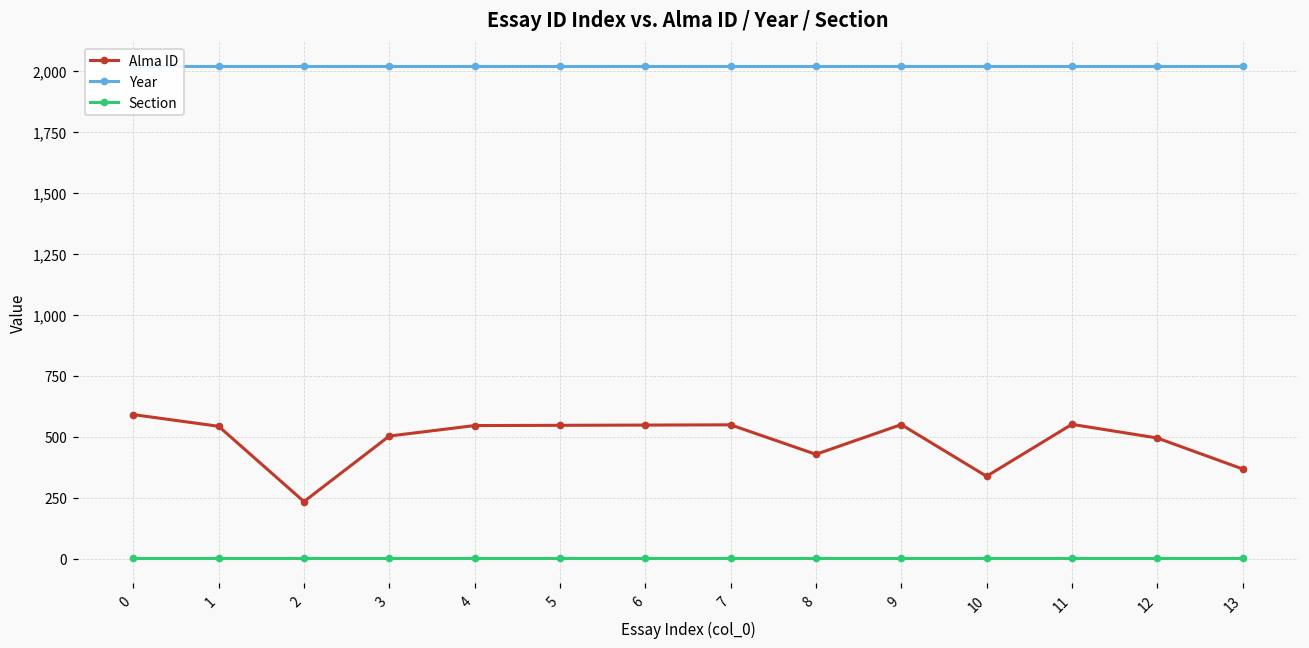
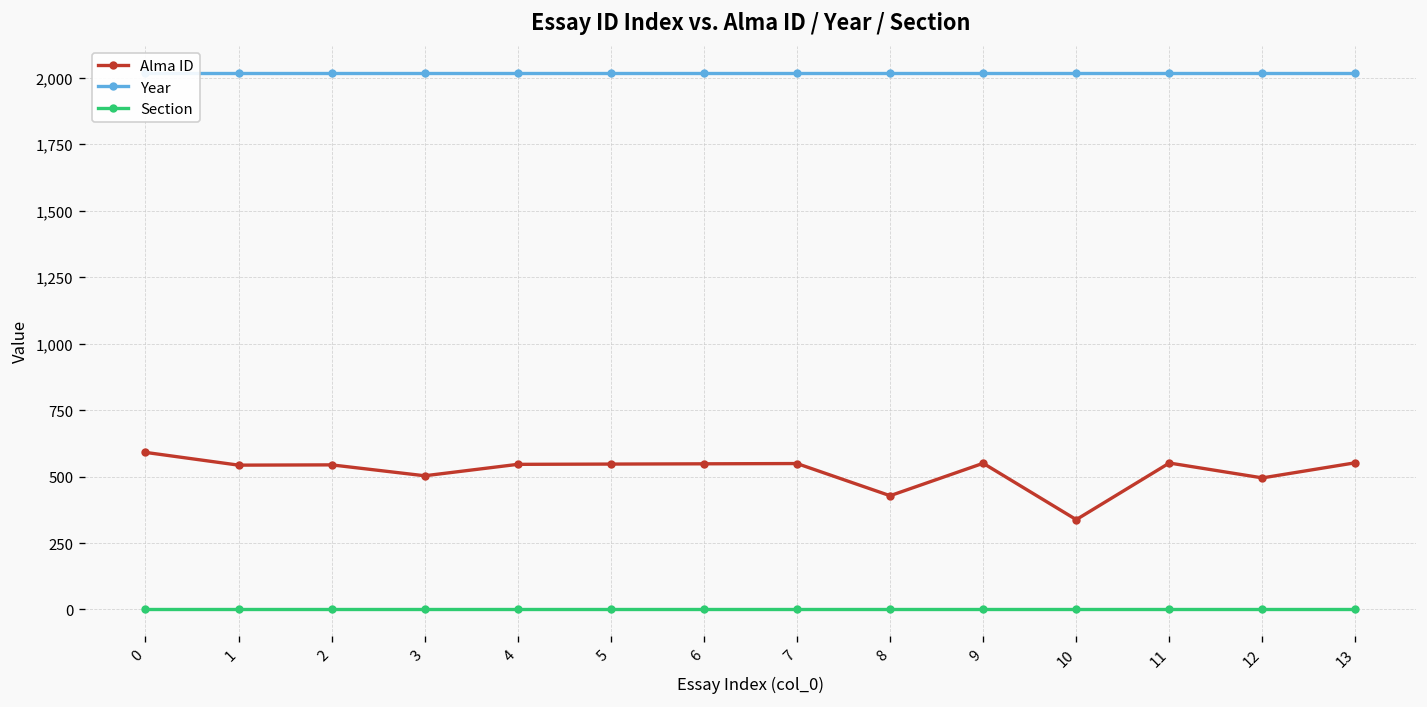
  {
    "Alma ID": {
      "0": "590",
      "1": "540",
-     "2": "230",
+     "2": "540",
      "3": "500",
      "4": "550",
      "5": "550",
      "6": "550",
      "7": "550",
      "8": "430",
      "9": "550",
      "10": "340",
      "11": "550",
      "12": "500",
-     "13": "370"
+     "13": "550"
    },
    "Year": {
      "1": "2,020",
      "2": "2,020",
      "3": "2,020",
      "4": "2,020",
      "5": "2,020",
      "6": "2,020",
      "7": "2,020",
      "8": "2,020",
      "9": "2,020",
      "10": "2,020",
      "11": "2,020",
      "12": "2,020",
      "13": "2,020"
    },
    "Section": {
      "0": "0",
      "1": "0",
      "2": "0",
      "3": "0",
      "4": "0",
      "5": "0",
      "6": "0",
      "7": "0",
      "8": "0",
      "9": "0",
      "10": "0",
      "11": "0",
      "12": "0",
      "13": "0"
    }
  }
